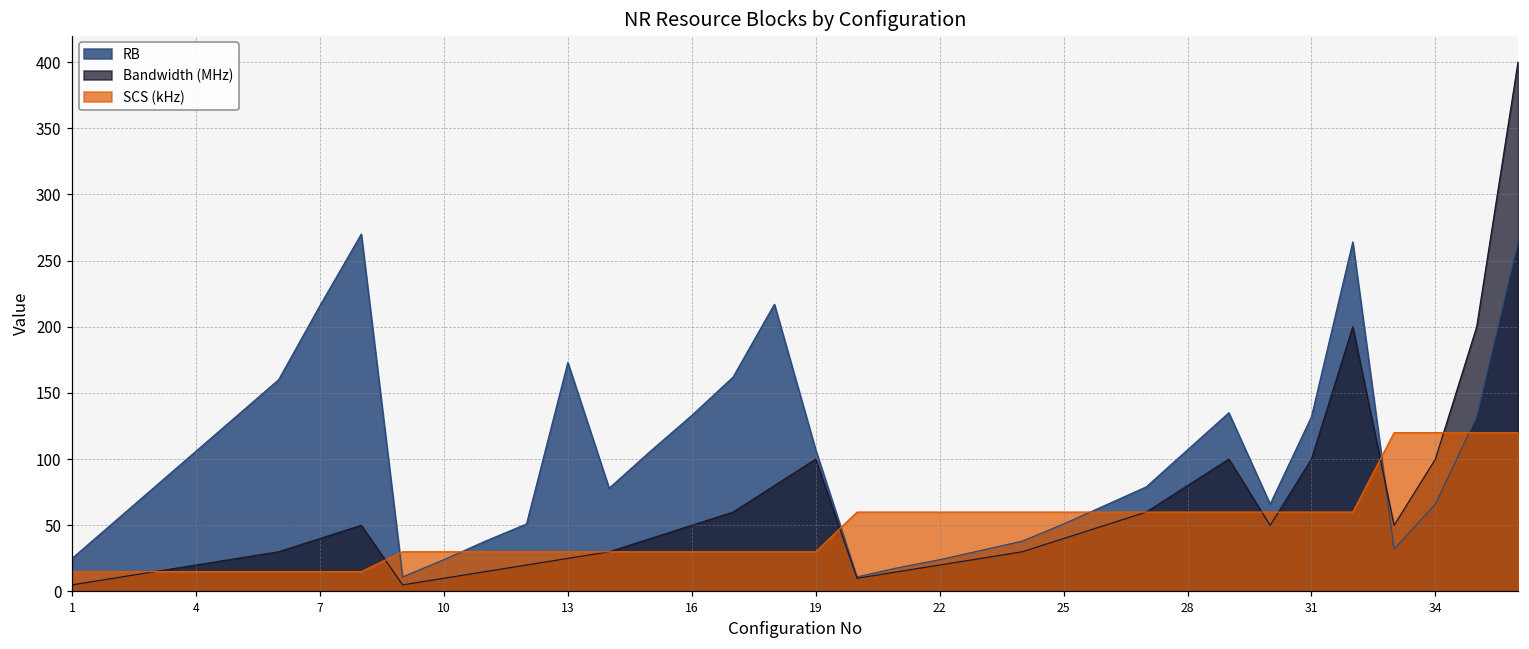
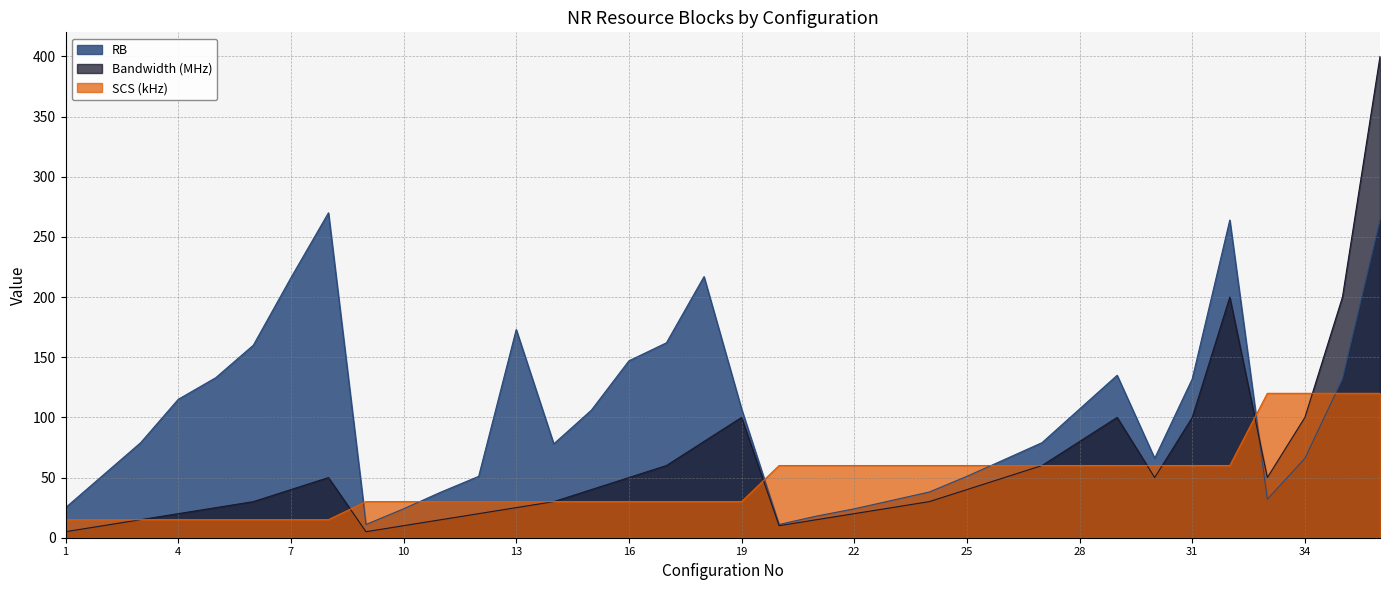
  {
    "RB": {
      "1": 25,
-     "4": 106,
+     "4": 115,
      "7": 216,
      "10": 24,
      "13": 173,
-     "16": 133,
+     "16": 147,
      "19": 107,
      "22": 24,
      "25": 51,
      "28": 107,
      "31": 132,
      "34": 66
    },
    "Bandwidth (MHz)": {
      "1": 5,
      "4": 20,
      "7": 40,
      "10": 10,
      "13": 25,
      "16": 50,
      "19": 100,
      "22": 20,
      "25": 40,
      "28": 80,
      "31": 100,
      "34": 100
    },
    "SCS (kHz)": {
      "1": 15,
      "4": 15,
      "7": 15,
      "10": 30,
      "13": 30,
      "16": 30,
      "19": 30,
      "22": 60,
      "25": 60,
      "28": 60,
      "31": 60,
      "34": 120
    }
  }
